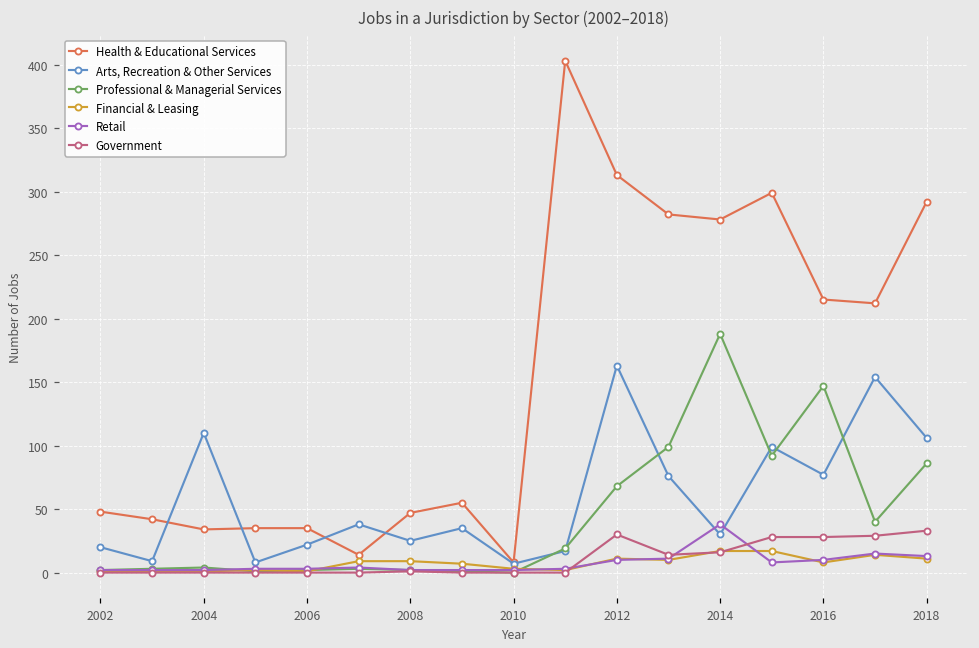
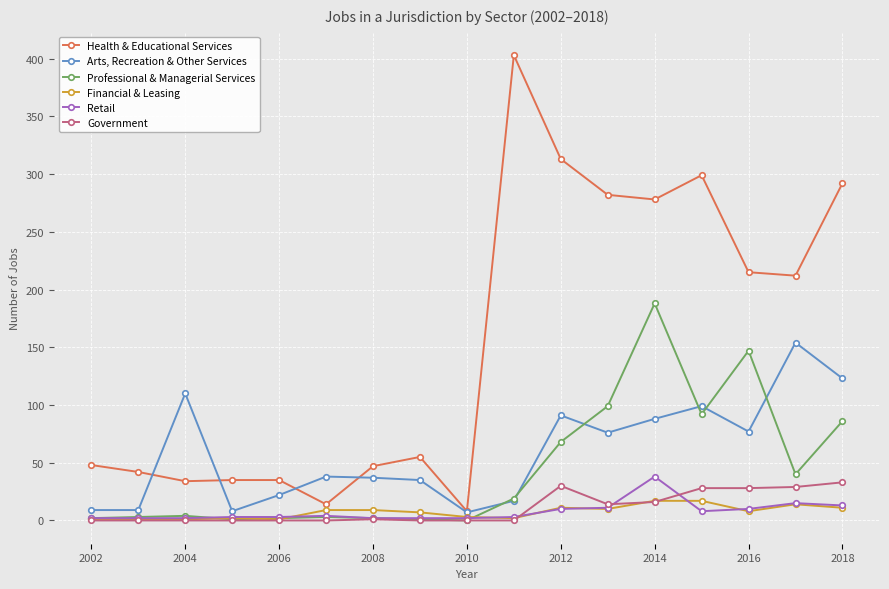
  {
    "Arts, Recreation & Other Services": {
-     "2002": 20,
+     "2002": 9,
      "2004": 110,
      "2006": 22,
-     "2008": 25,
-     "2012": 163,
-     "2014": 30,
+     "2008": 37,
+     "2012": 91,
+     "2014": 88,
      "2016": 77,
-     "2018": 106
+     "2018": 123
    },
    "Professional & Managerial Services": {
      "2012": 68,
      "2014": 188,
      "2016": 147,
      "2018": 86
    },
    "Retail": {
      "2014": 38
    }
  }
